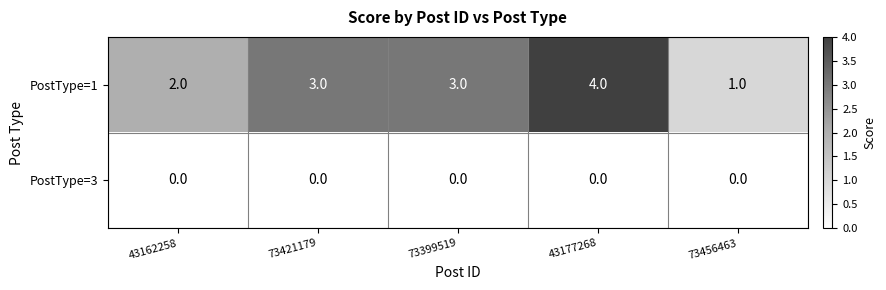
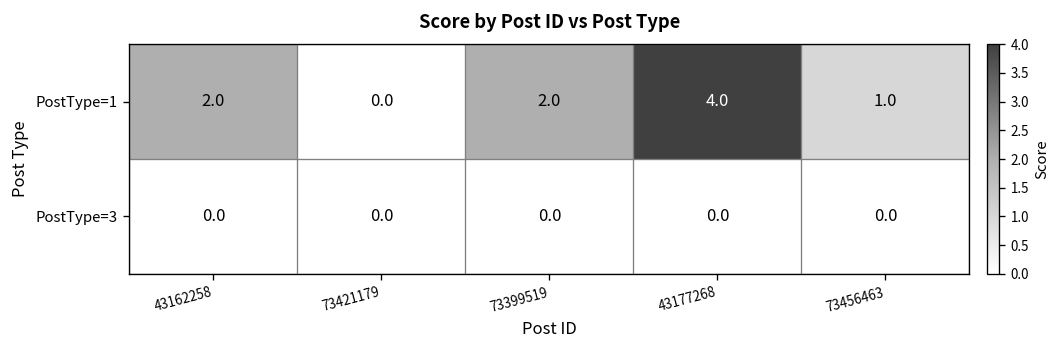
  {
    "PostType=1": {
      "43162258": 2.0,
-     "73421179": 3.0,
-     "73399519": 3.0,
+     "73421179": 0.0,
+     "73399519": 2.0,
      "43177268": 4.0,
      "73456463": 1.0
    },
    "PostType=3": {
      "43162258": 0.0,
      "73421179": 0.0,
      "73399519": 0.0,
      "43177268": 0.0,
      "73456463": 0.0
    }
  }
